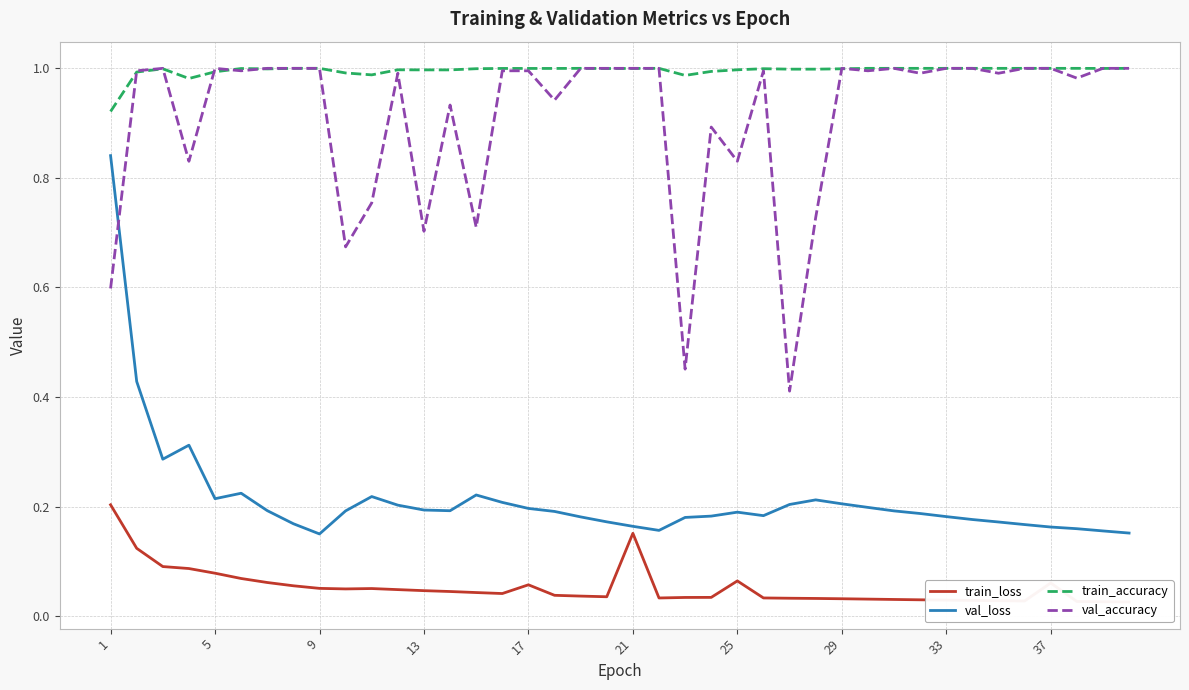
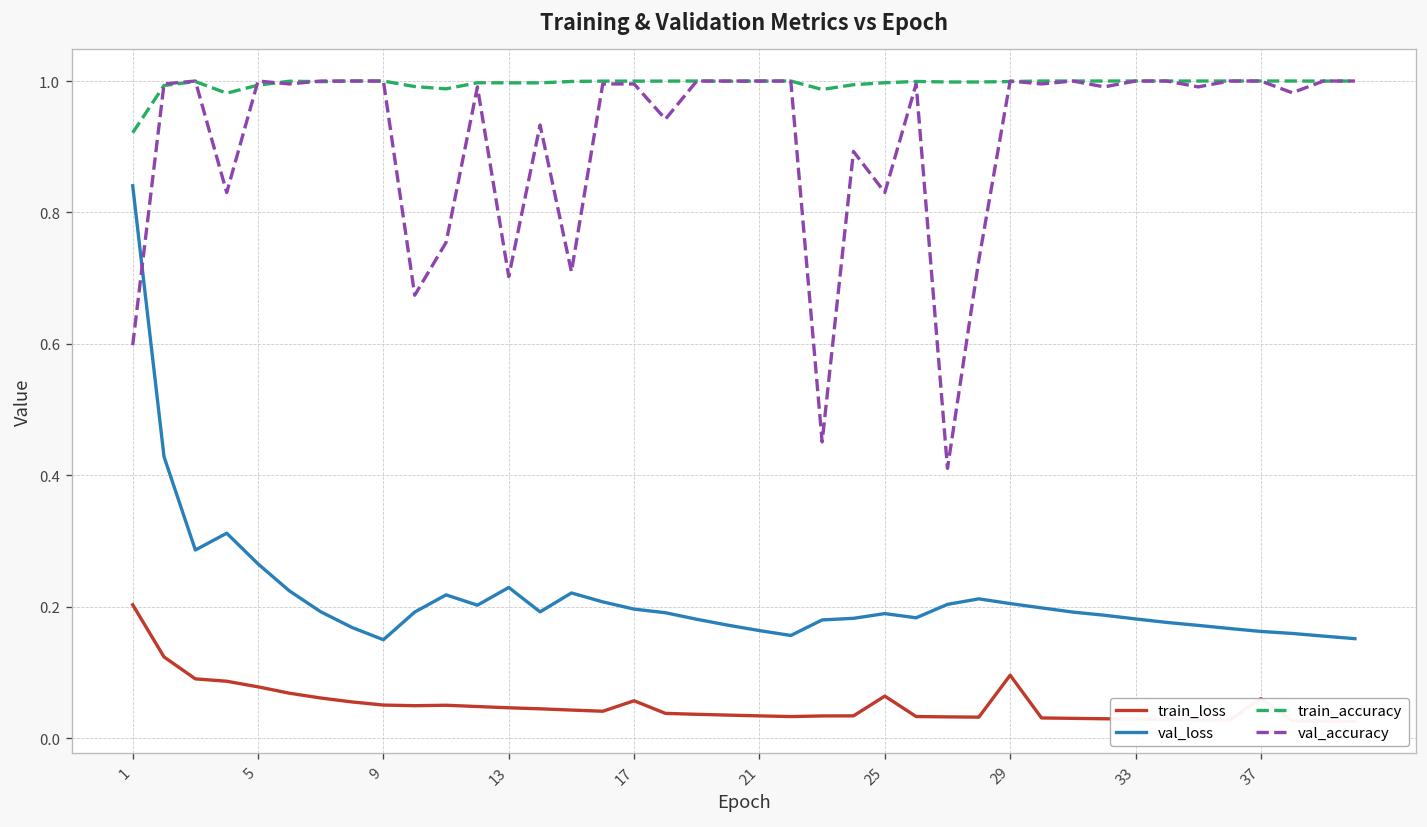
  {
    "train_loss": {
      "1": 0.20,
      "5": 0.08,
      "9": 0.05,
      "13": 0.05,
      "17": 0.06,
-     "21": 0.15,
+     "21": 0.03,
      "25": 0.06,
-     "29": 0.03
+     "29": 0.10
    },
    "val_loss": {
      "1": 0.84,
-     "5": 0.21,
+     "5": 0.27,
      "9": 0.15,
-     "13": 0.19,
+     "13": 0.23,
      "17": 0.20,
      "21": 0.16,
      "25": 0.19,
      "29": 0.21,
      "33": 0.18,
      "37": 0.16
    },
    "train_accuracy": {
      "1": 0.92,
      "5": 0.99,
      "13": 1.00,
      "25": 1.00
    },
    "val_accuracy": {
      "1": 0.60,
      "5": 1.00,
      "13": 0.70,
      "25": 0.83
    }
  }
